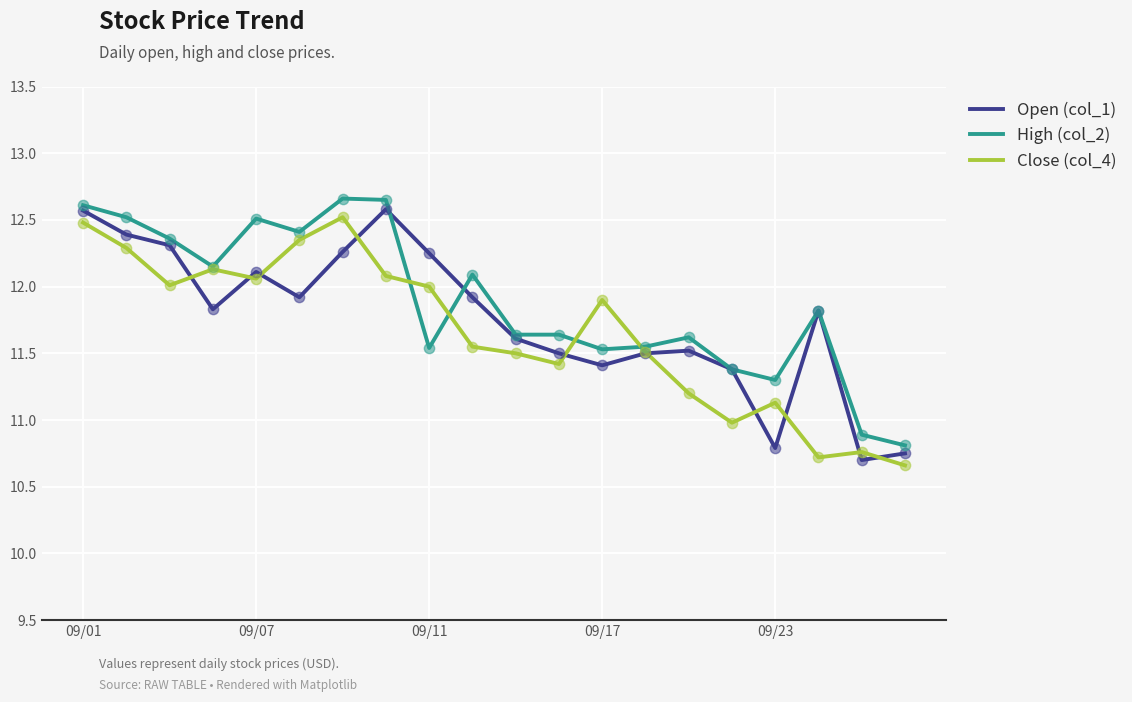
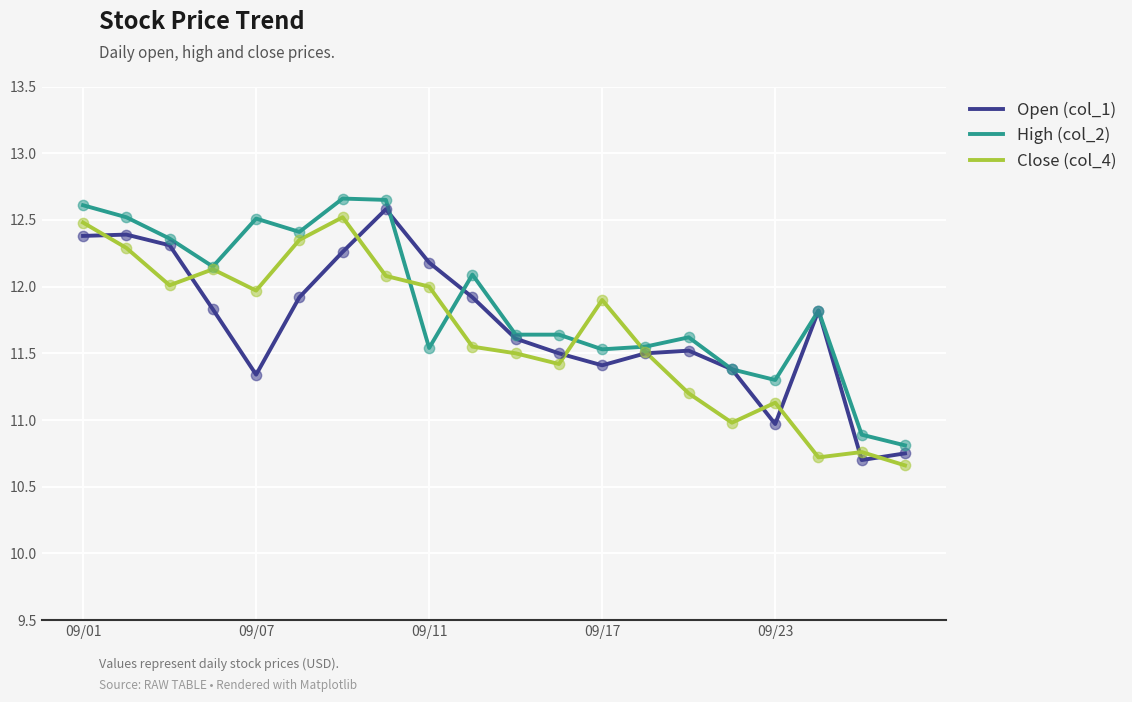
  {
    "Open (col_1)": {
-     "09/01": 12.57,
-     "09/07": 12.11,
-     "09/11": 12.25,
+     "09/01": 12.38,
+     "09/07": 11.34,
+     "09/11": 12.18,
      "09/17": 11.41,
-     "09/23": 10.79
+     "09/23": 10.97
    },
    "High (col_2)": {
      "09/01": 12.61,
      "09/07": 12.51,
      "09/11": 11.54,
      "09/17": 11.53,
      "09/23": 11.30
    },
    "Close (col_4)": {
      "09/01": 12.48,
-     "09/07": 12.06,
+     "09/07": 11.97,
      "09/11": 12.00,
      "09/17": 11.90,
      "09/23": 11.13
    }
  }
